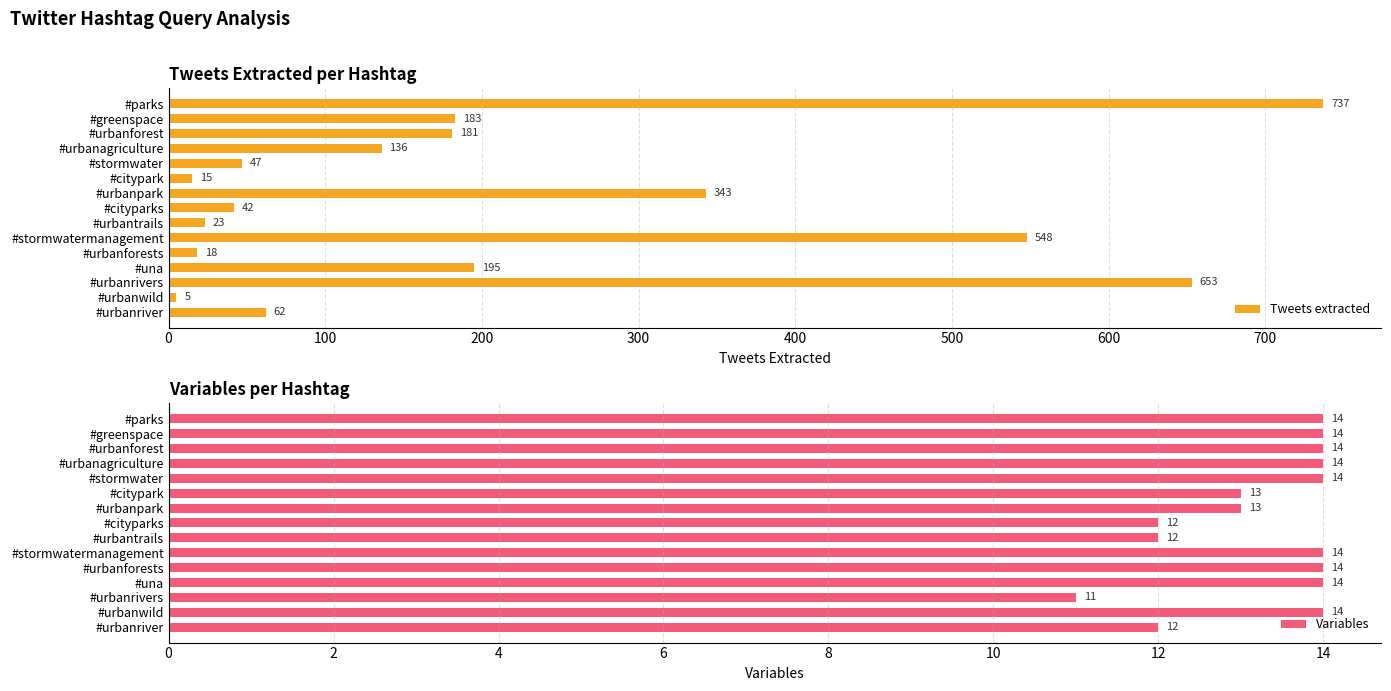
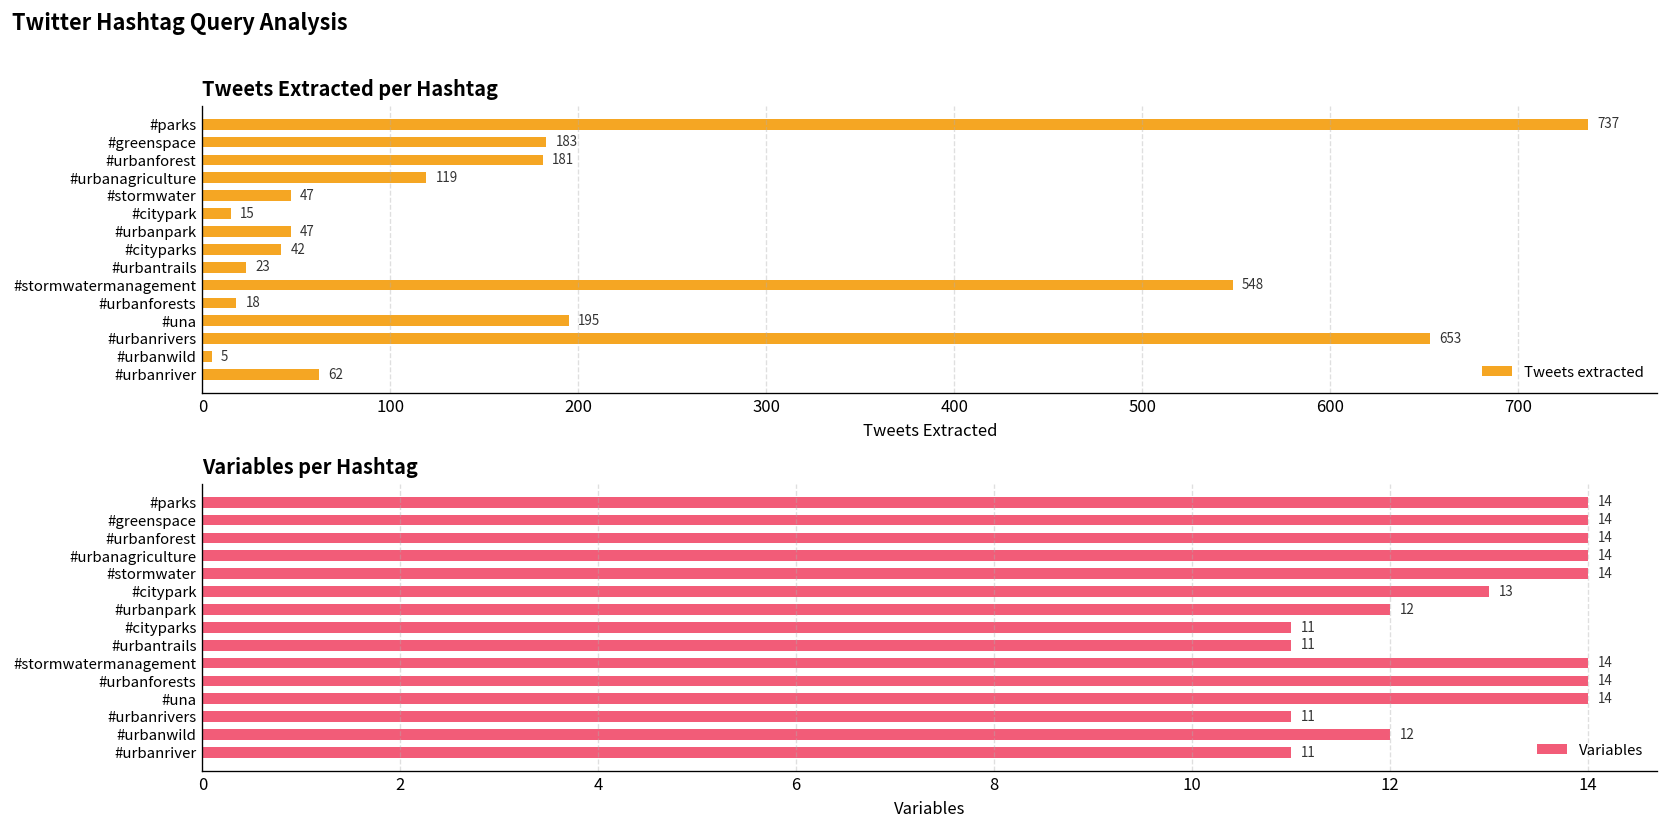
  {
    "Tweets Extracted per Hashtag": {
      "#parks": 737,
      "#greenspace": 183,
      "#urbanforest": 181,
-     "#urbanagriculture": 136,
+     "#urbanagriculture": 119,
      "#stormwater": 47,
      "#citypark": 15,
-     "#urbanpark": 343,
+     "#urbanpark": 47,
      "#cityparks": 42,
      "#urbantrails": 23,
      "#stormwatermanagement": 548,
      "#urbanforests": 18,
      "#una": 195,
      "#urbanrivers": 653,
      "#urbanwild": 5,
      "#urbanriver": 62
    },
    "Variables per Hashtag": {
      "#parks": 14,
      "#greenspace": 14,
      "#urbanforest": 14,
      "#urbanagriculture": 14,
      "#stormwater": 14,
      "#citypark": 13,
-     "#urbanpark": 13,
-     "#cityparks": 12,
-     "#urbantrails": 12,
+     "#urbanpark": 12,
+     "#cityparks": 11,
+     "#urbantrails": 11,
      "#stormwatermanagement": 14,
      "#urbanforests": 14,
      "#una": 14,
      "#urbanrivers": 11,
-     "#urbanwild": 14,
-     "#urbanriver": 12
+     "#urbanwild": 12,
+     "#urbanriver": 11
    }
  }
